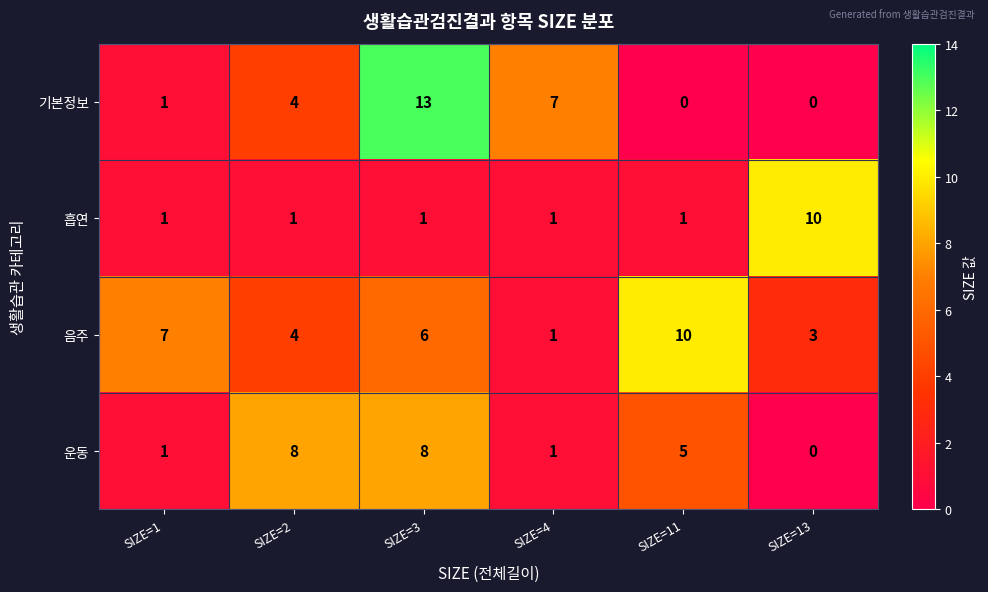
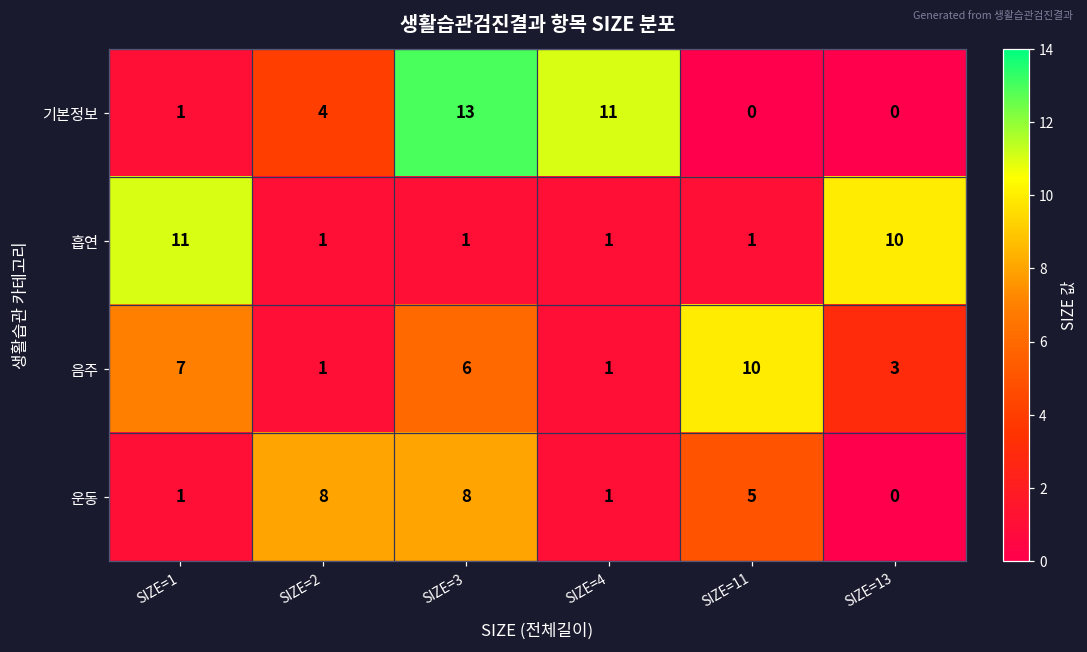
  {
    "기본정보": {
      "SIZE=1": 1,
      "SIZE=2": 4,
      "SIZE=3": 13,
-     "SIZE=4": 7,
+     "SIZE=4": 11,
      "SIZE=11": 0,
      "SIZE=13": 0
    },
    "흡연": {
-     "SIZE=1": 1,
+     "SIZE=1": 11,
      "SIZE=2": 1,
      "SIZE=3": 1,
      "SIZE=4": 1,
      "SIZE=11": 1,
      "SIZE=13": 10
    },
    "음주": {
      "SIZE=1": 7,
-     "SIZE=2": 4,
+     "SIZE=2": 1,
      "SIZE=3": 6,
      "SIZE=4": 1,
      "SIZE=11": 10,
      "SIZE=13": 3
    },
    "운동": {
      "SIZE=1": 1,
      "SIZE=2": 8,
      "SIZE=3": 8,
      "SIZE=4": 1,
      "SIZE=11": 5,
      "SIZE=13": 0
    }
  }
